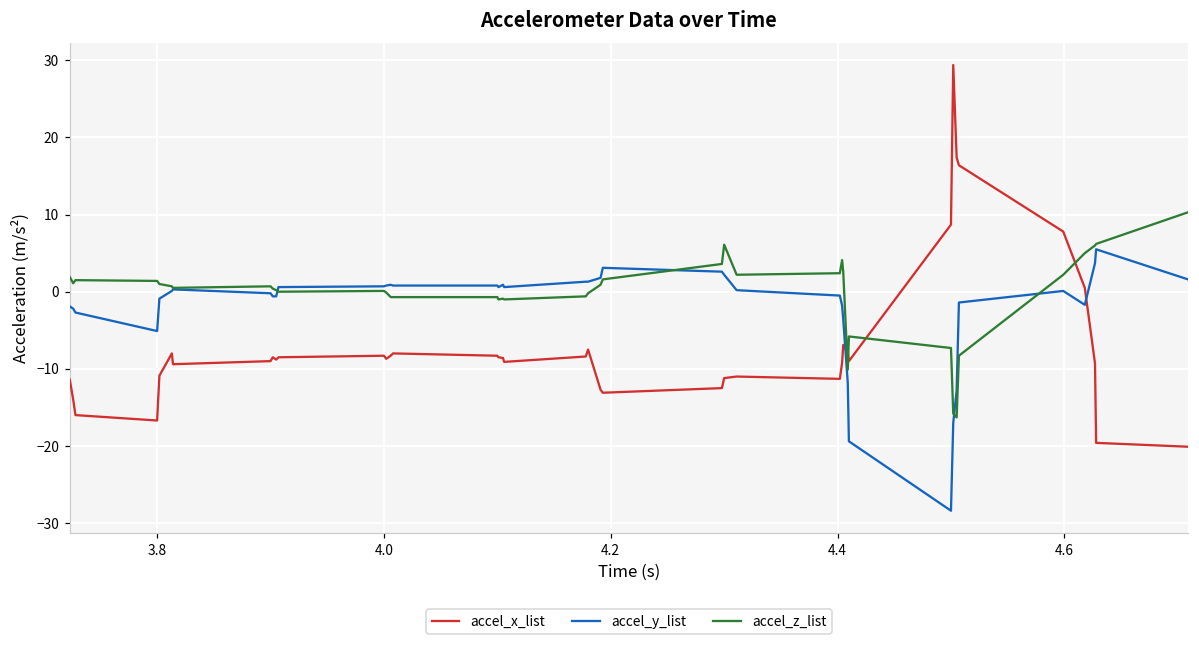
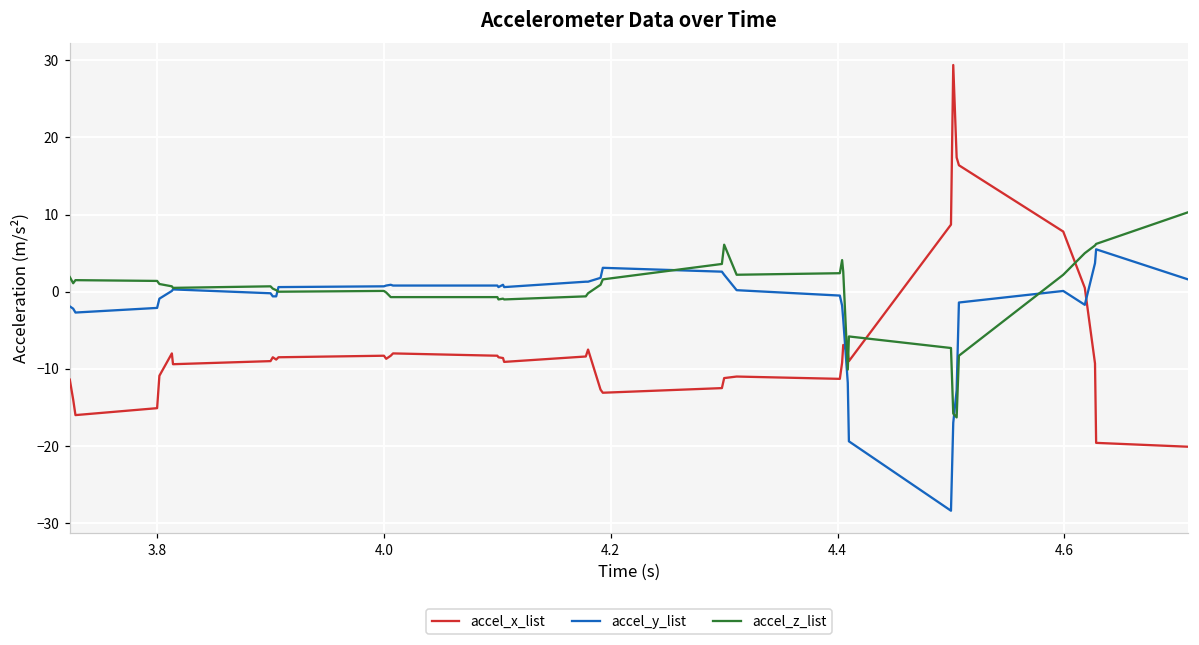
  {
    "accel_x_list": {
-     "3.8": -17,
+     "3.8": -15,
      "4.0": -8
    },
    "accel_y_list": {
-     "3.8": -5,
+     "3.8": -2,
      "4.0": 1
    },
    "accel_z_list": {
      "3.8": 1,
      "4.0": 0
    }
  }
